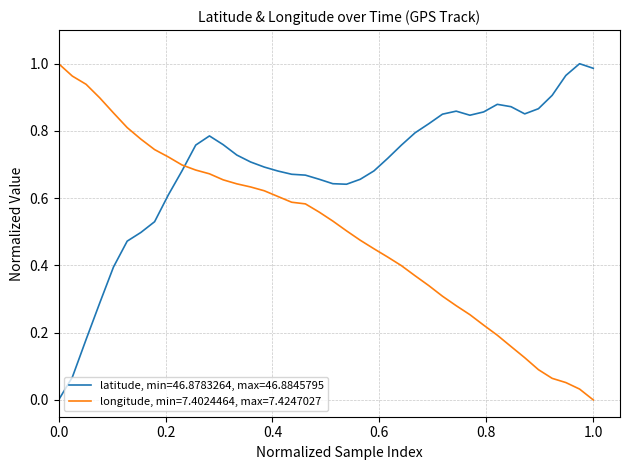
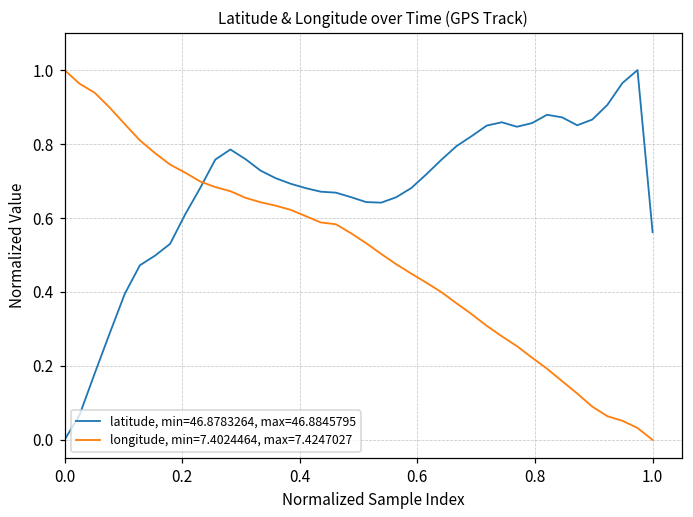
  {
    "latitude, min=46.8783264, max=46.8845795": {
      "0.0": 0.00,
-     "1.0": 0.99
+     "1.0": 0.56
    },
    "longitude, min=7.4024464, max=7.4247027": {
      "0.0": 1.00,
      "1.0": 0.00
    }
  }
